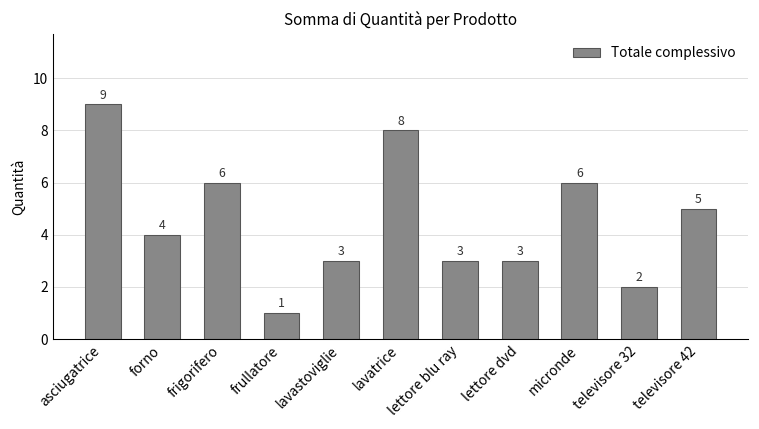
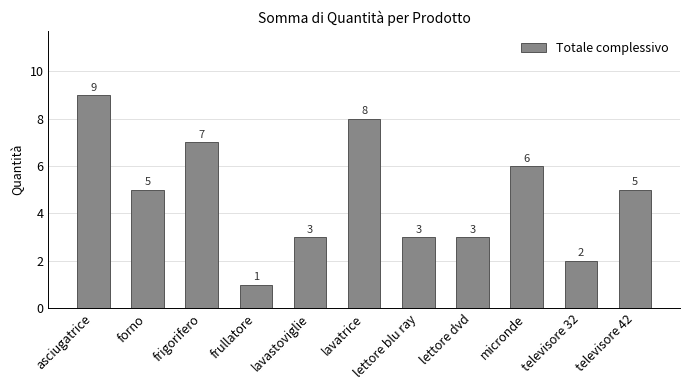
  {
    "asciugatrice": 9,
-   "forno": 4,
-   "frigorifero": 6,
+   "forno": 5,
+   "frigorifero": 7,
    "frullatore": 1,
    "lavastoviglie": 3,
    "lavatrice": 8,
    "lettore blu ray": 3,
    "lettore dvd": 3,
    "micronde": 6,
    "televisore 32": 2,
    "televisore 42": 5
  }
